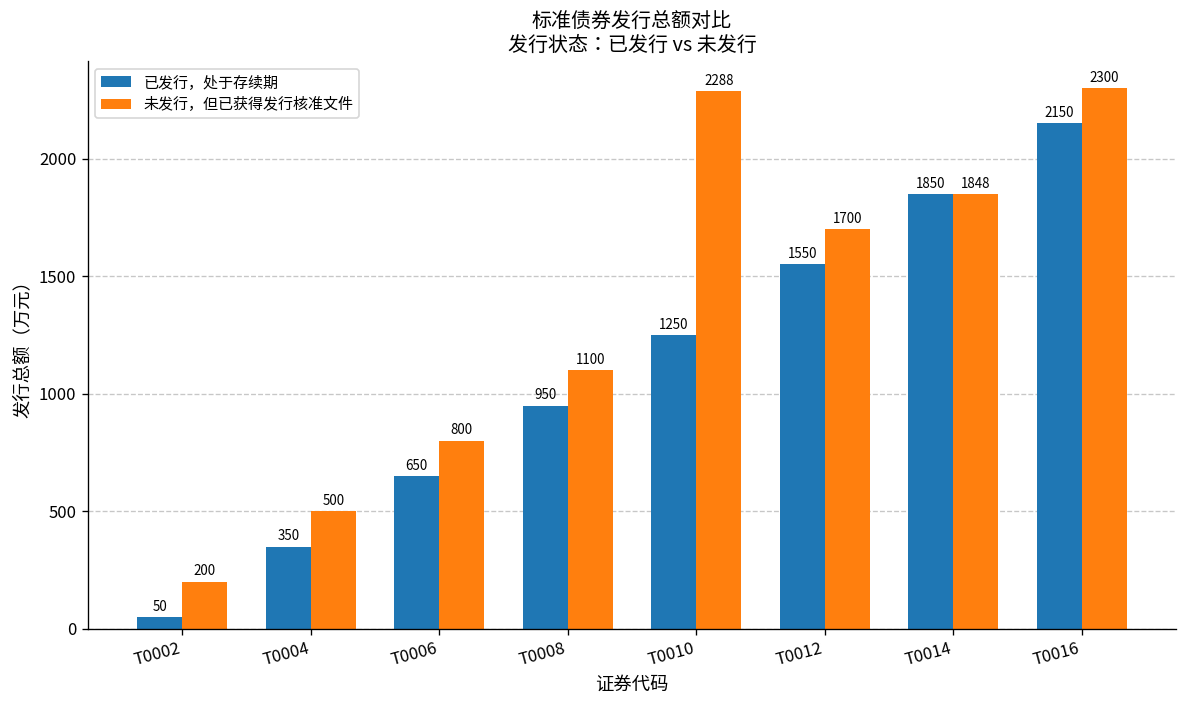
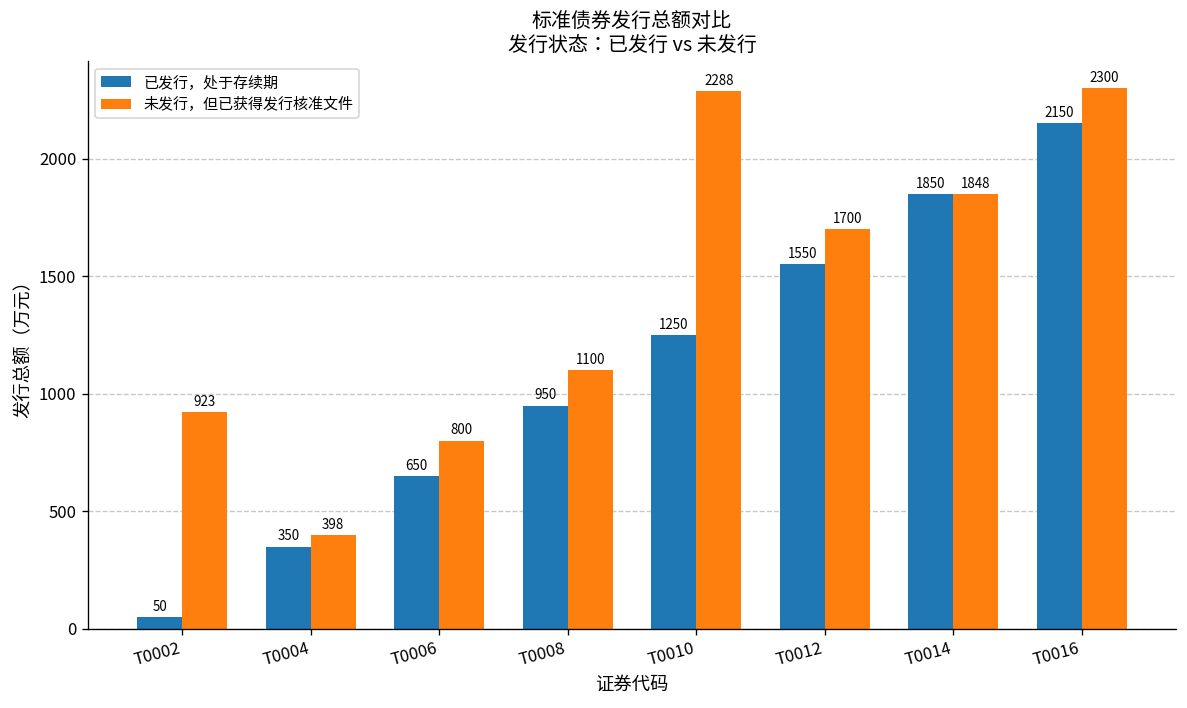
  {
    "已发行，处于存续期": {
      "T0002": 50,
      "T0004": 350,
      "T0006": 650,
      "T0008": 950,
      "T0010": 1250,
      "T0012": 1550,
      "T0014": 1850,
      "T0016": 2150
    },
    "未发行，但已获得发行核准文件": {
-     "T0002": 200,
-     "T0004": 500,
+     "T0002": 923,
+     "T0004": 398,
      "T0006": 800,
      "T0008": 1100,
      "T0010": 2288,
      "T0012": 1700,
      "T0014": 1848,
      "T0016": 2300
    }
  }
